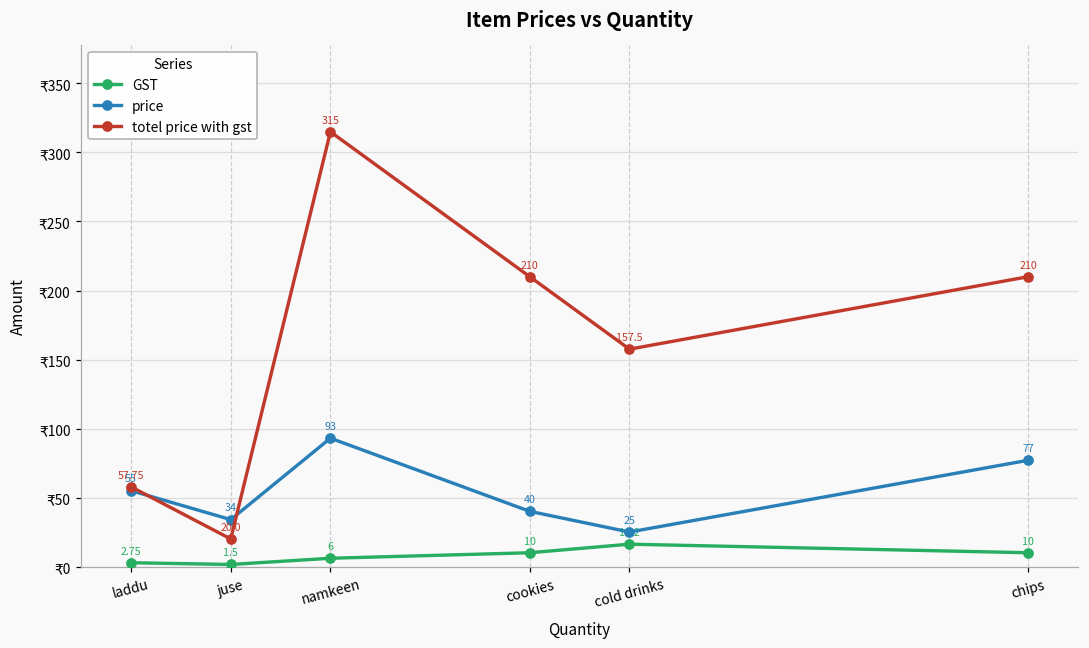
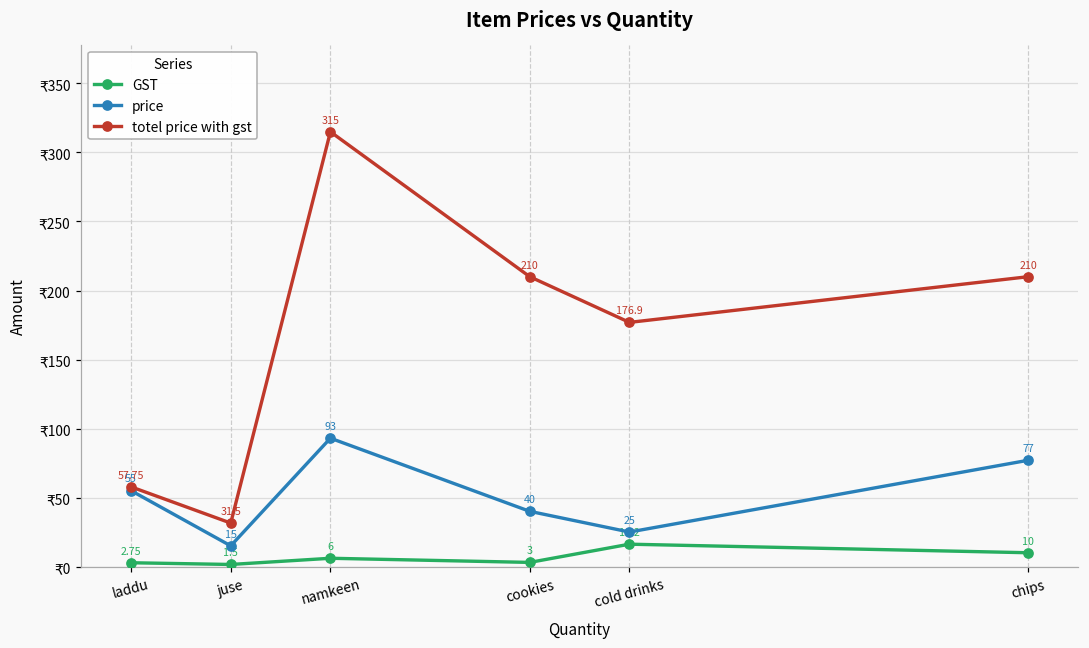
  {
    "GST": {
      "laddu": 2.75,
      "namkeen": 6,
-     "cookies": 10,
+     "cookies": 3,
      "chips": 10
    },
    "price": {
-     "juse": 34,
+     "juse": 15,
      "namkeen": 93,
      "cookies": 40,
      "cold drinks": 25,
      "chips": 77
    },
    "totel price with gst": {
-     "juse": 20.0,
+     "juse": 31.5,
      "namkeen": 315,
      "cookies": 210,
-     "cold drinks": 157.5,
+     "cold drinks": 176.9,
      "chips": 210
    }
  }
